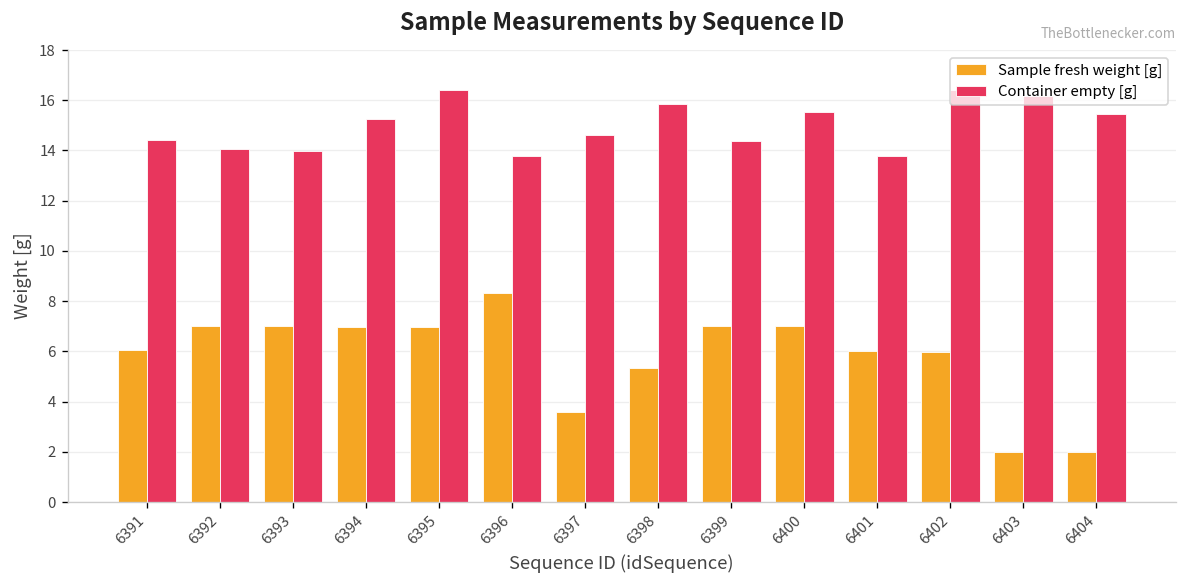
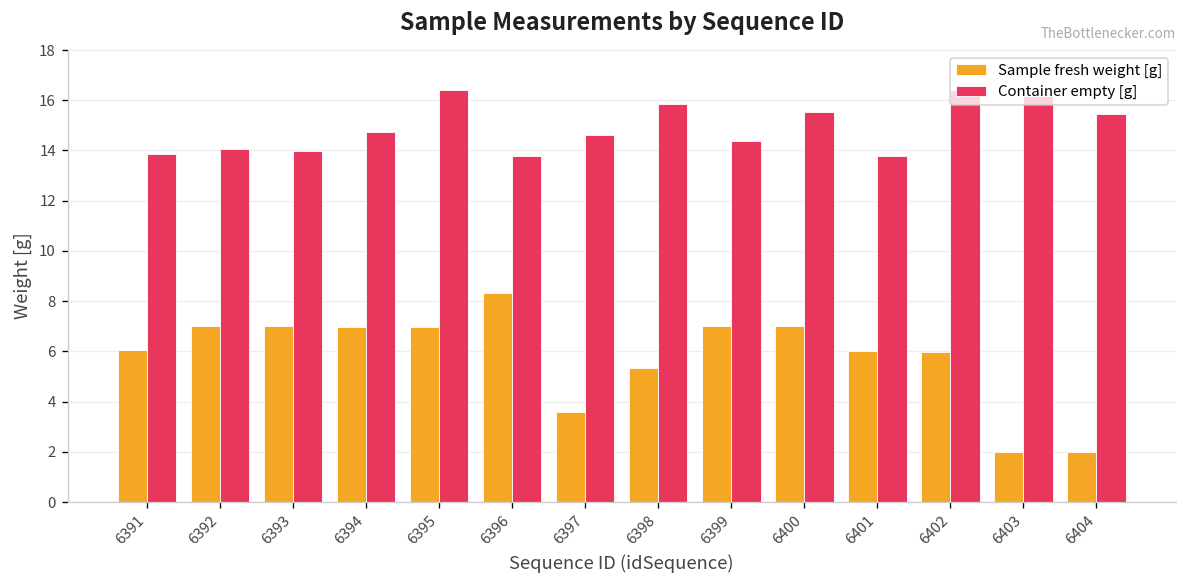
  {
    "Sample fresh weight [g]": {
      "6391": 6.0,
      "6392": 7.0,
      "6393": 7.0,
      "6394": 7.0,
      "6395": 7.0,
      "6396": 8.3,
      "6397": 3.6,
      "6398": 5.3,
      "6399": 7.0,
      "6400": 7.0,
      "6401": 6.0,
      "6402": 6.0,
      "6403": 2.0,
      "6404": 2.0
    },
    "Container empty [g]": {
-     "6391": 14.4,
+     "6391": 13.9,
      "6392": 14.0,
      "6393": 14.0,
-     "6394": 15.2,
+     "6394": 14.7,
      "6395": 16.4,
      "6396": 13.8,
      "6397": 14.6,
      "6398": 15.9,
      "6399": 14.4,
      "6400": 15.5,
      "6401": 13.8,
      "6404": 15.5
    }
  }
